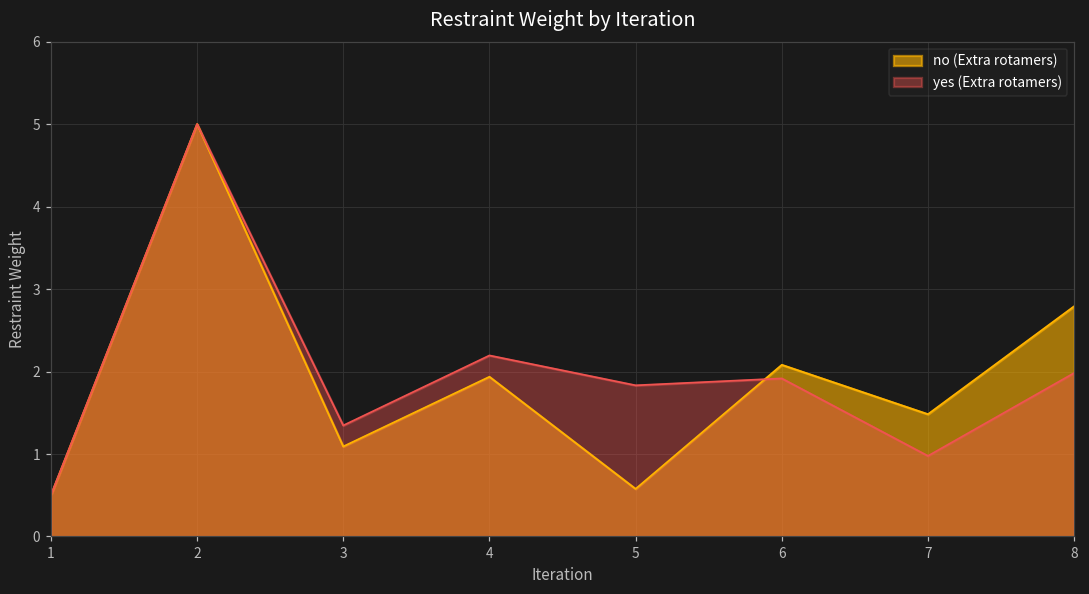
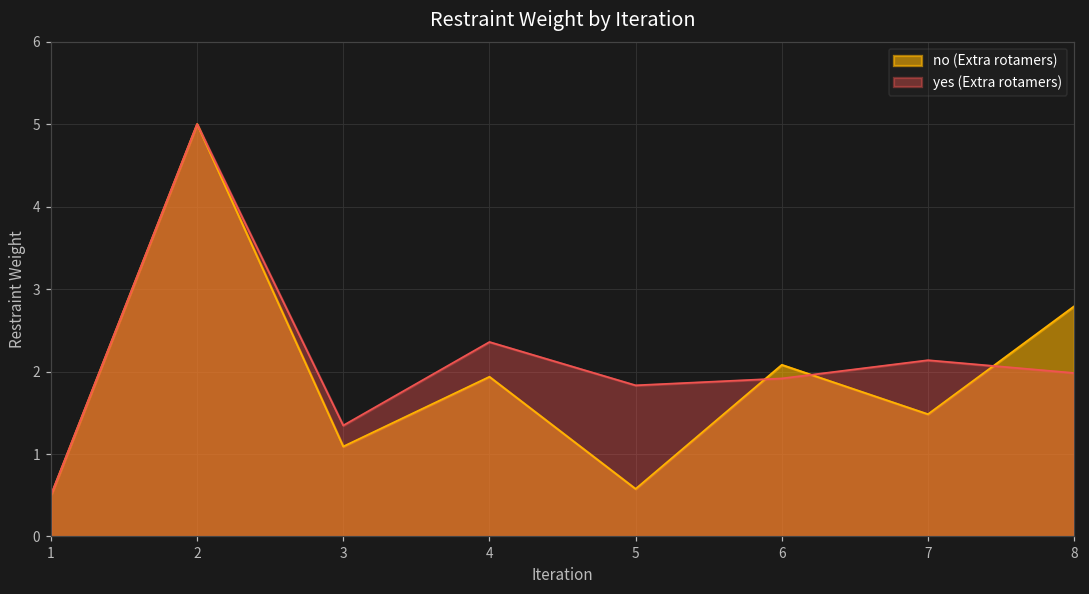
  {
    "no (Extra rotamers)": {
      "3": 1.1,
      "4": 1.9,
      "5": 0.6,
      "6": 2.1,
      "7": 1.5,
      "8": 2.8
    },
    "yes (Extra rotamers)": {
      "3": 1.3,
-     "4": 2.2,
+     "4": 2.4,
      "5": 1.8,
      "6": 1.9,
-     "7": 1.0,
+     "7": 2.1,
      "8": 2.0
    }
  }
